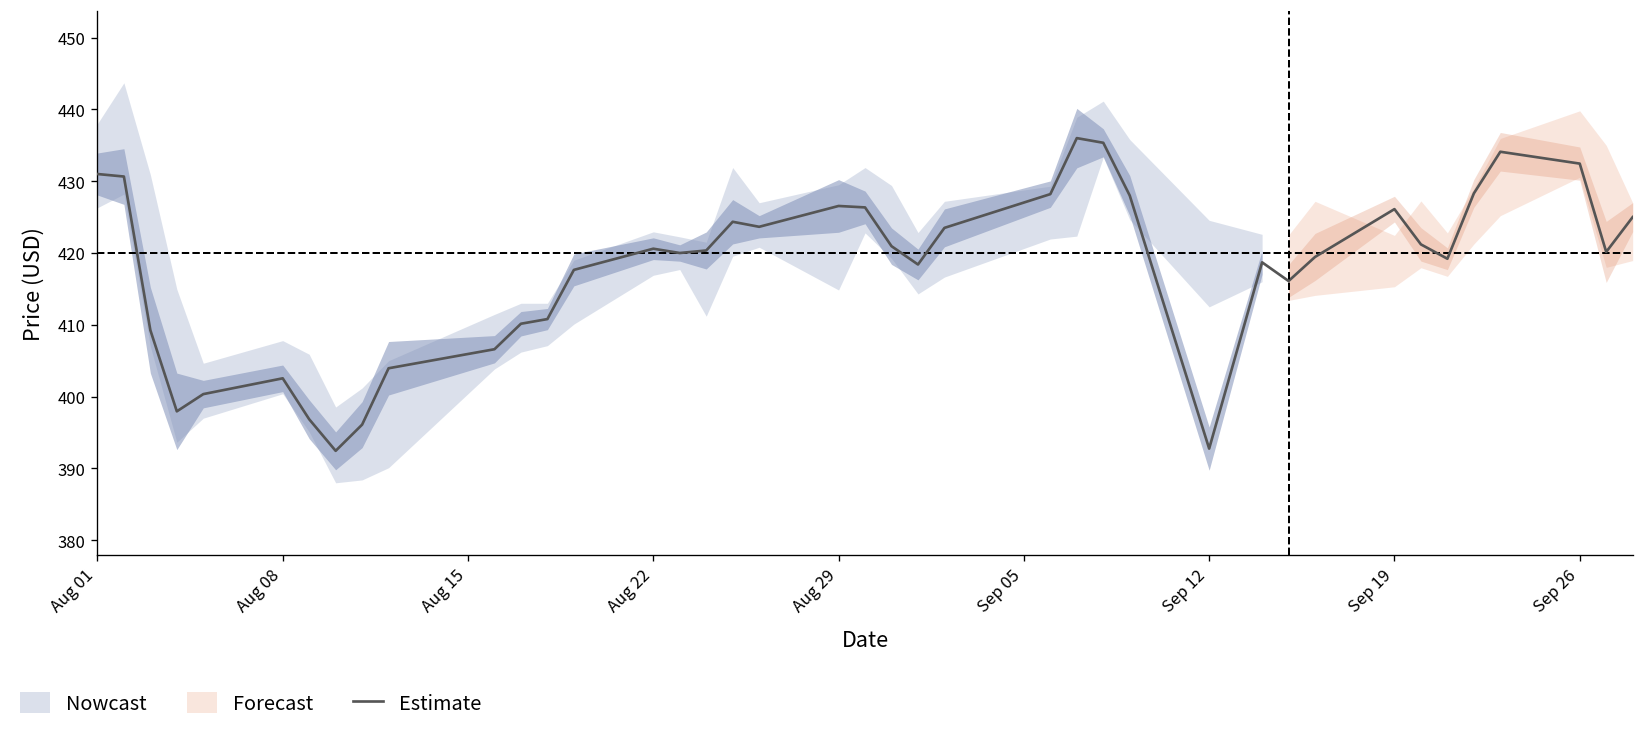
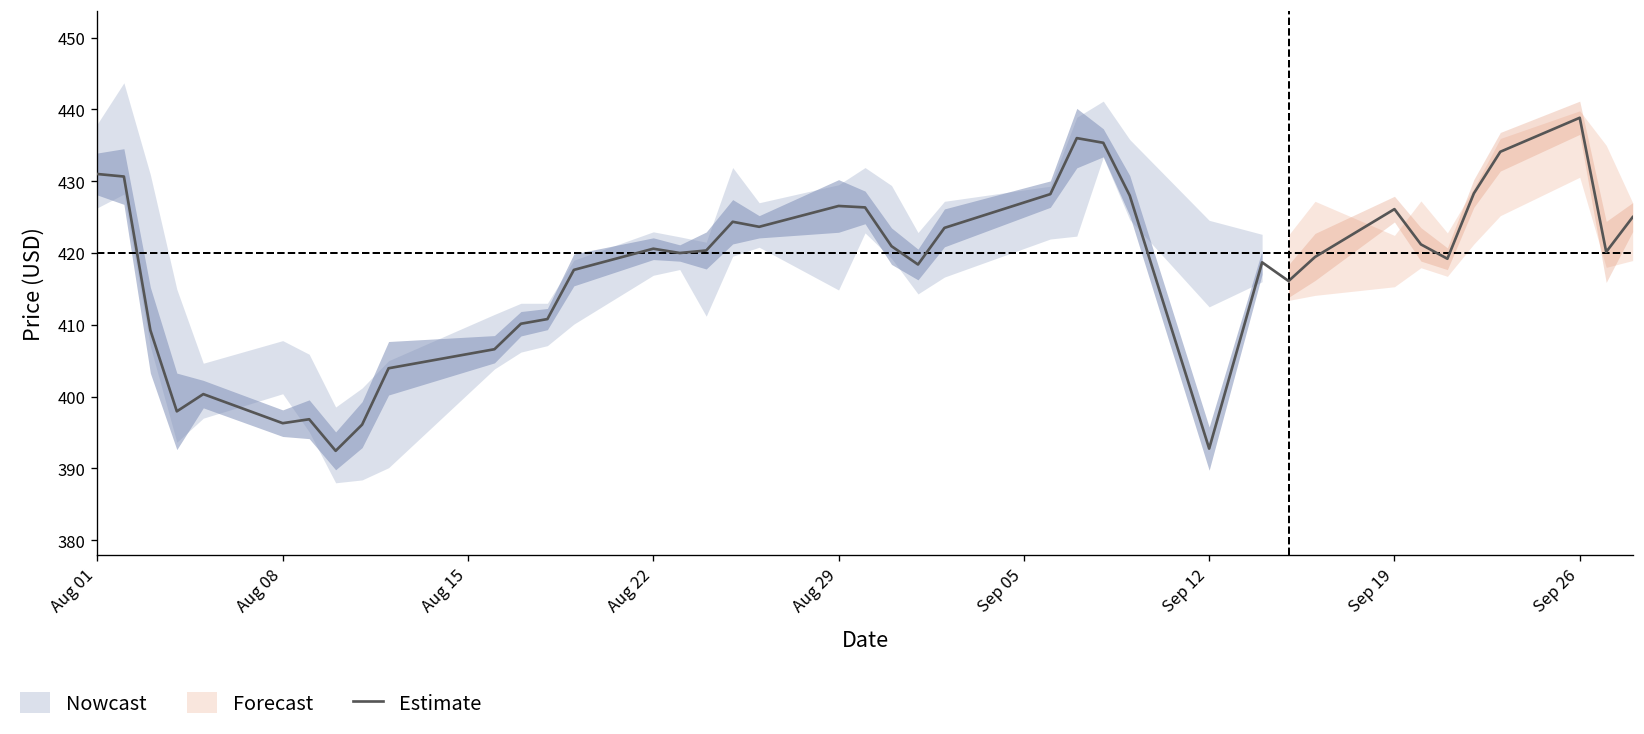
  {
    "Estimate": {
      "Aug 01": 431,
-     "Aug 08": 403,
+     "Aug 08": 396,
      "Aug 22": 421,
      "Aug 29": 427,
      "Sep 12": 393,
      "Sep 19": 426,
-     "Sep 26": 432
+     "Sep 26": 439
    }
  }
